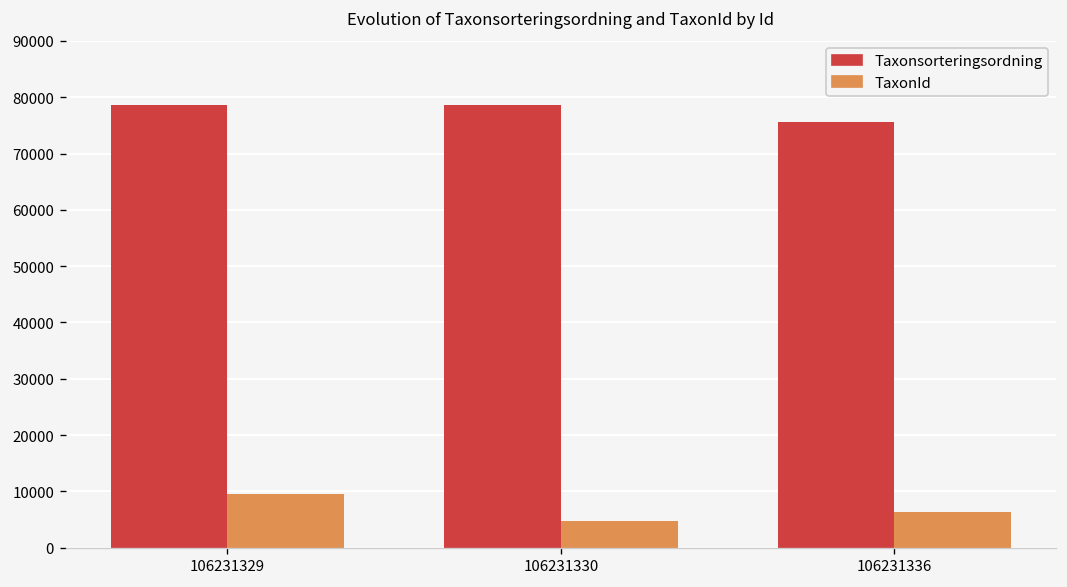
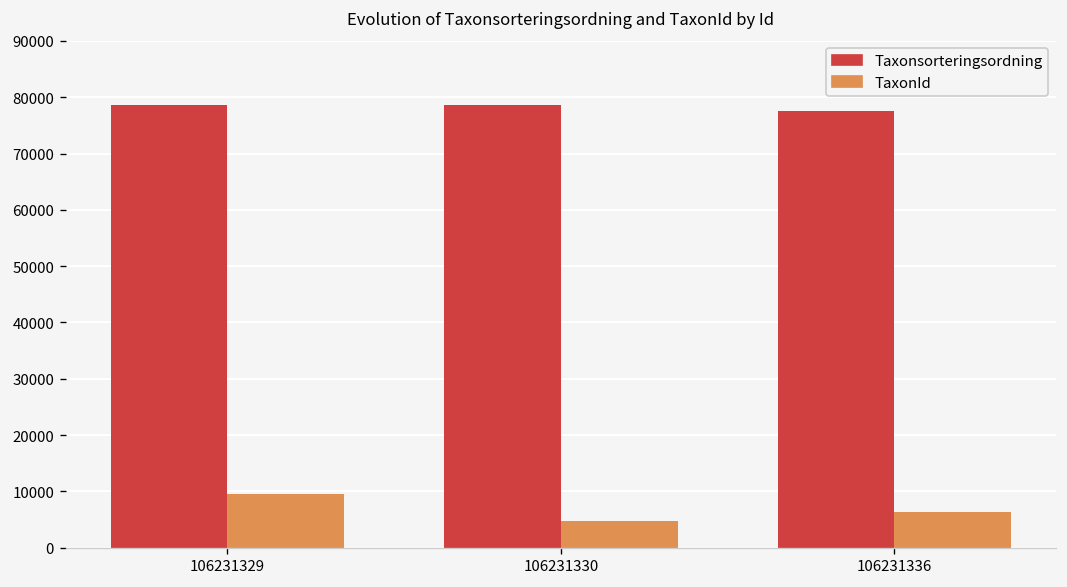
  {
    "Taxonsorteringsordning": {
      "106231329": 79000,
      "106231330": 79000,
-     "106231336": 76000
+     "106231336": 78000
    },
    "TaxonId": {
      "106231329": 10000,
      "106231330": 5000,
      "106231336": 6000
    }
  }
